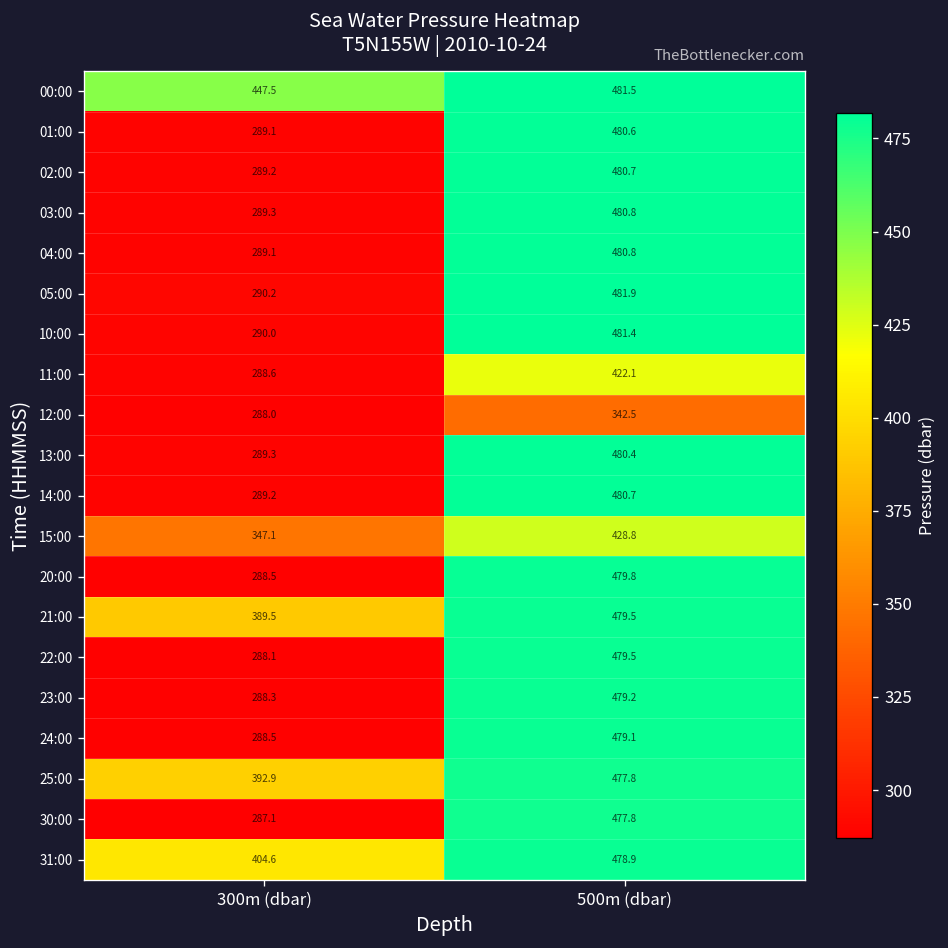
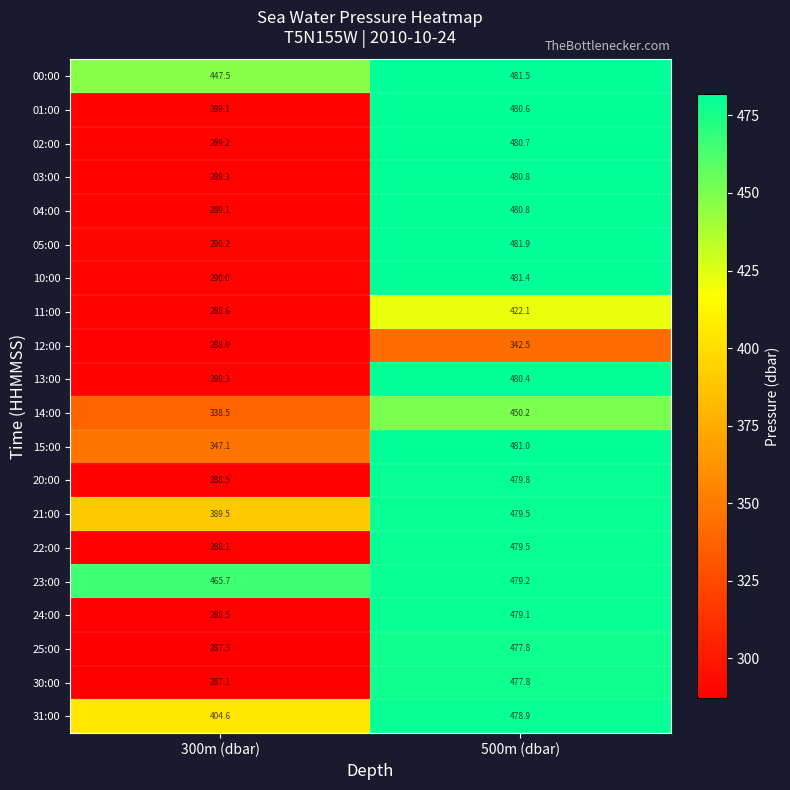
  {
    "00:00": {
      "300m (dbar)": 447.5,
      "500m (dbar)": 481.5
    },
    "01:00": {
      "300m (dbar)": 289.1,
      "500m (dbar)": 480.6
    },
    "02:00": {
      "300m (dbar)": 289.2,
      "500m (dbar)": 480.7
    },
    "03:00": {
      "300m (dbar)": 289.3,
      "500m (dbar)": 480.8
    },
    "04:00": {
      "300m (dbar)": 289.1,
      "500m (dbar)": 480.8
    },
    "05:00": {
      "300m (dbar)": 290.2,
      "500m (dbar)": 481.9
    },
    "10:00": {
      "300m (dbar)": 290.0,
      "500m (dbar)": 481.4
    },
    "11:00": {
      "300m (dbar)": 288.6,
      "500m (dbar)": 422.1
    },
    "12:00": {
      "300m (dbar)": 288.0,
      "500m (dbar)": 342.5
    },
    "13:00": {
      "300m (dbar)": 289.3,
      "500m (dbar)": 480.4
    },
    "14:00": {
-     "300m (dbar)": 289.2,
-     "500m (dbar)": 480.7
+     "300m (dbar)": 338.5,
+     "500m (dbar)": 450.2
    },
    "15:00": {
      "300m (dbar)": 347.1,
-     "500m (dbar)": 428.8
+     "500m (dbar)": 481.0
    },
    "20:00": {
      "300m (dbar)": 288.5,
      "500m (dbar)": 479.8
    },
    "21:00": {
      "300m (dbar)": 389.5,
      "500m (dbar)": 479.5
    },
    "22:00": {
      "300m (dbar)": 288.1,
      "500m (dbar)": 479.5
    },
    "23:00": {
-     "300m (dbar)": 288.3,
+     "300m (dbar)": 465.7,
      "500m (dbar)": 479.2
    },
    "24:00": {
      "300m (dbar)": 288.5,
      "500m (dbar)": 479.1
    },
    "25:00": {
-     "300m (dbar)": 392.9,
+     "300m (dbar)": 287.3,
      "500m (dbar)": 477.8
    },
    "30:00": {
      "300m (dbar)": 287.1,
      "500m (dbar)": 477.8
    },
    "31:00": {
      "300m (dbar)": 404.6,
      "500m (dbar)": 478.9
    }
  }
